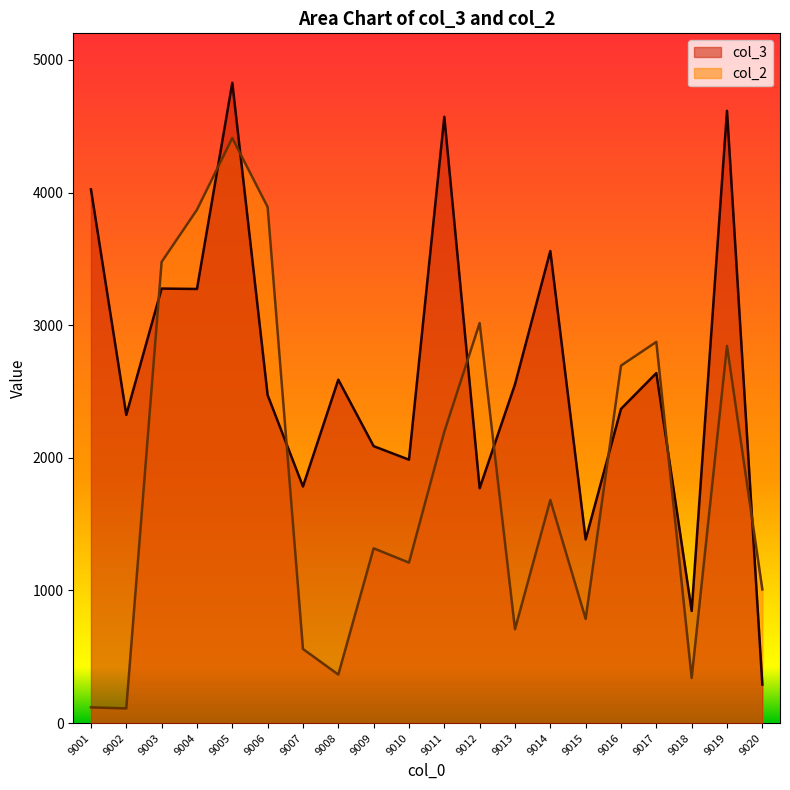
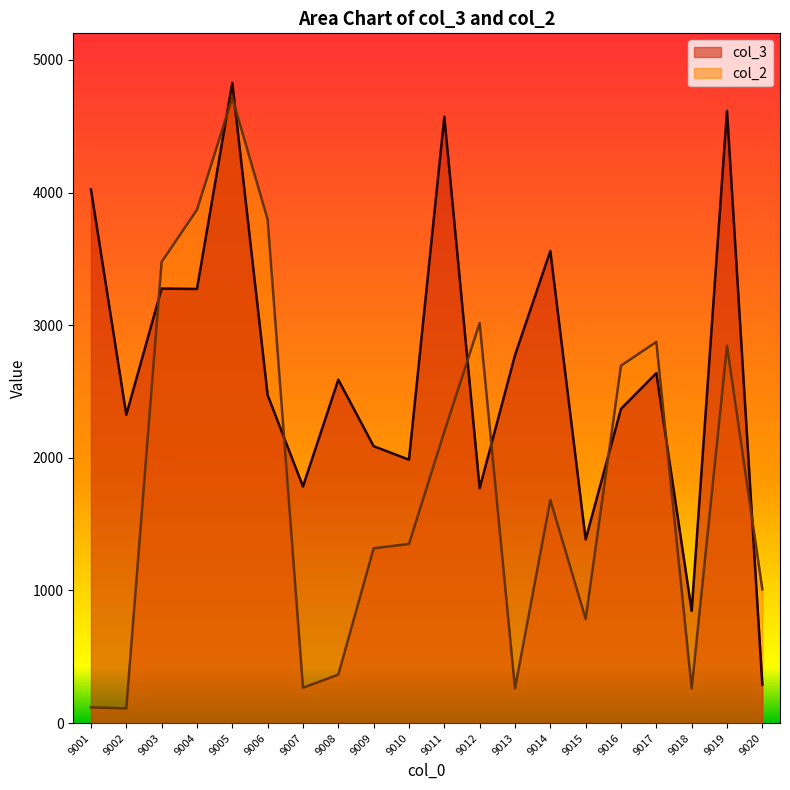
  {
    "col_3": {
      "9001": 4020,
      "9002": 2320,
      "9003": 3280,
      "9004": 3270,
      "9005": 4830,
      "9006": 2470,
      "9007": 1780,
      "9008": 2590,
      "9009": 2090,
      "9010": 1990,
      "9011": 4570,
      "9012": 1770,
-     "9013": 2550,
+     "9013": 2770,
      "9014": 3560,
      "9015": 1390,
      "9016": 2370,
      "9017": 2640,
      "9018": 850,
      "9019": 4620,
      "9020": 290
    },
    "col_2": {
      "9001": 120,
      "9002": 110,
      "9003": 3480,
      "9004": 3870,
-     "9005": 4410,
-     "9006": 3890,
-     "9007": 560,
+     "9005": 4710,
+     "9006": 3800,
+     "9007": 270,
      "9008": 370,
      "9009": 1320,
-     "9010": 1210,
+     "9010": 1350,
      "9011": 2200,
      "9012": 3020,
-     "9013": 710,
+     "9013": 260,
      "9014": 1680,
      "9015": 790,
      "9016": 2700,
      "9017": 2870,
-     "9018": 340,
+     "9018": 260,
      "9019": 2840,
      "9020": 1010
    }
  }
